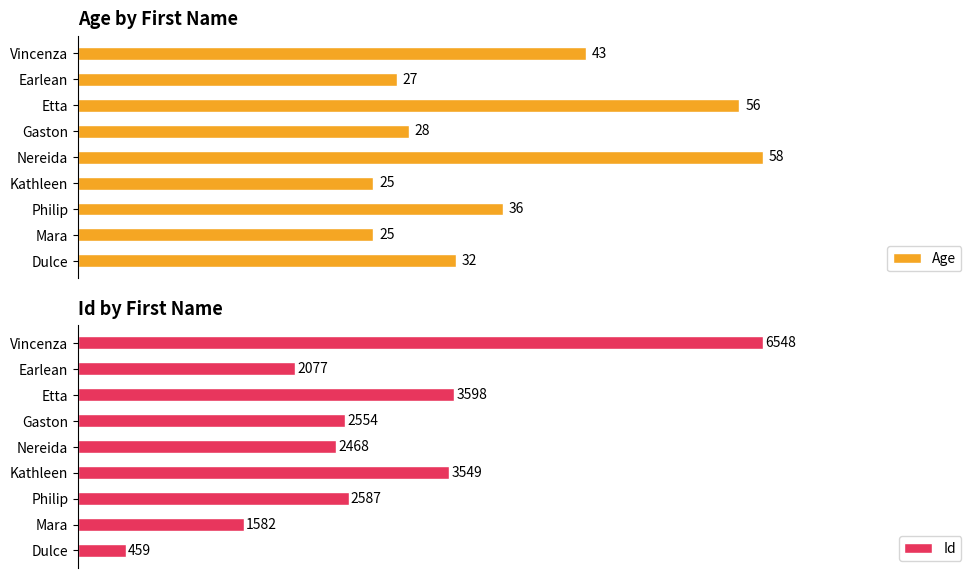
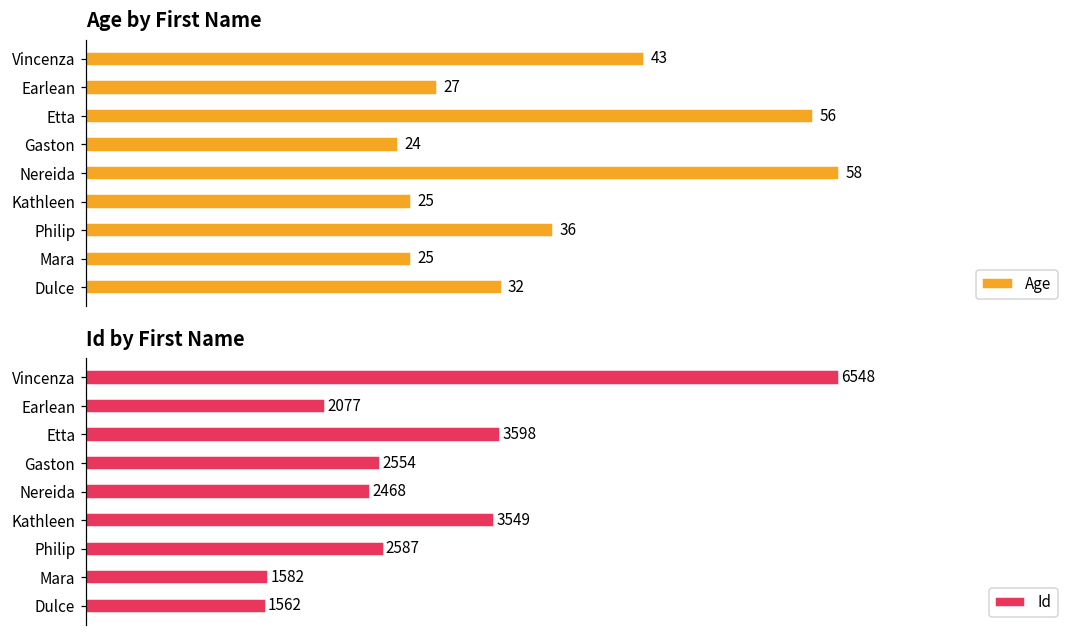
  {
    "Age by First Name": {
      "Vincenza": 43,
      "Earlean": 27,
      "Etta": 56,
-     "Gaston": 28,
+     "Gaston": 24,
      "Nereida": 58,
      "Kathleen": 25,
      "Philip": 36,
      "Mara": 25,
      "Dulce": 32
    },
    "Id by First Name": {
      "Vincenza": 6548,
      "Earlean": 2077,
      "Etta": 3598,
      "Gaston": 2554,
      "Nereida": 2468,
      "Kathleen": 3549,
      "Philip": 2587,
      "Mara": 1582,
-     "Dulce": 459
+     "Dulce": 1562
    }
  }
